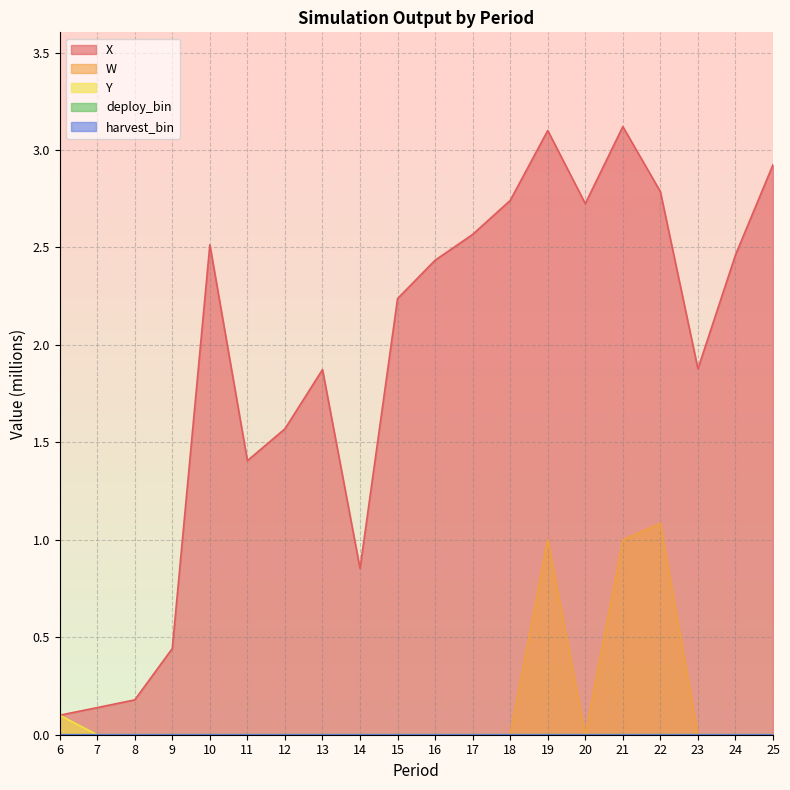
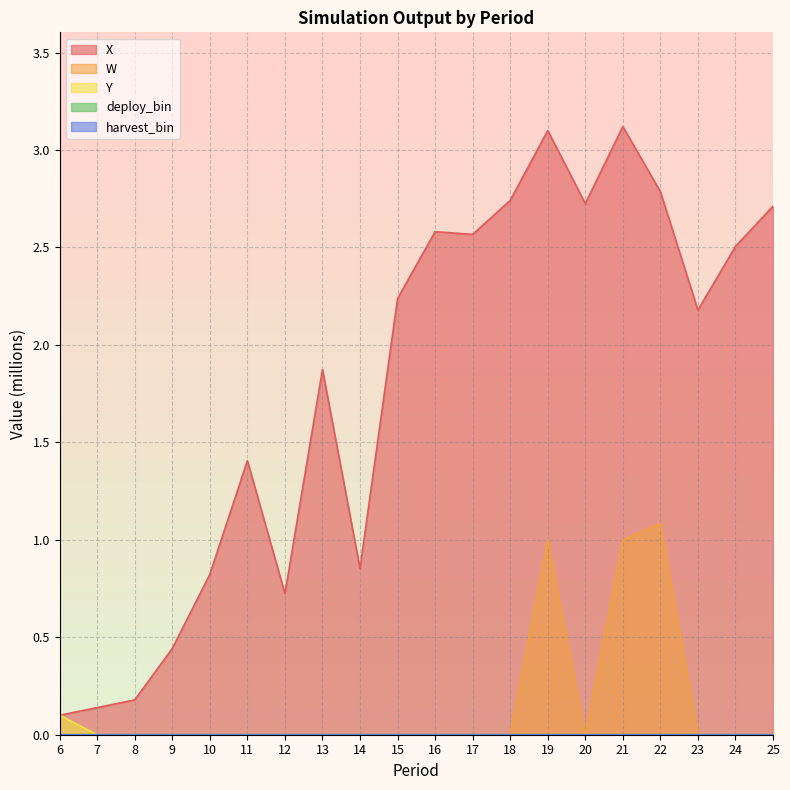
  {
    "X": {
      "7": 0.14,
      "8": 0.18,
      "9": 0.44,
-     "10": 2.51,
+     "10": 0.82,
      "11": 1.41,
-     "12": 1.57,
+     "12": 0.72,
      "13": 1.87,
      "14": 0.85,
      "15": 2.24,
-     "16": 2.43,
+     "16": 2.58,
      "17": 2.57,
      "18": 2.74,
      "19": 3.10,
      "20": 2.72,
      "21": 3.12,
      "22": 2.79,
-     "23": 1.88,
-     "24": 2.46,
-     "25": 2.92
+     "23": 2.18,
+     "24": 2.50,
+     "25": 2.71
    }
  }
